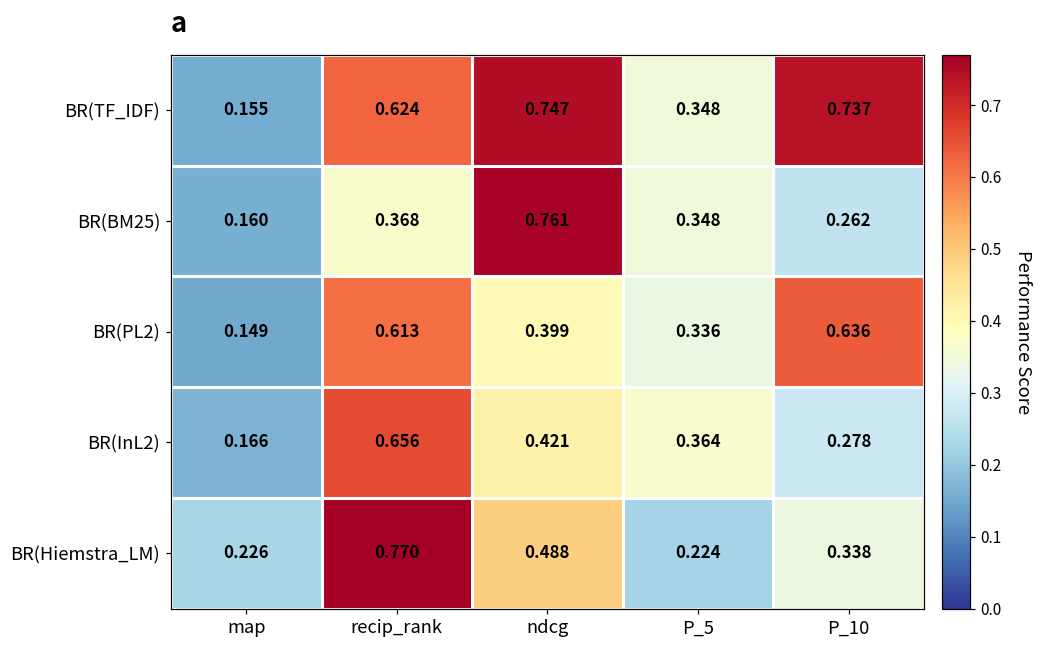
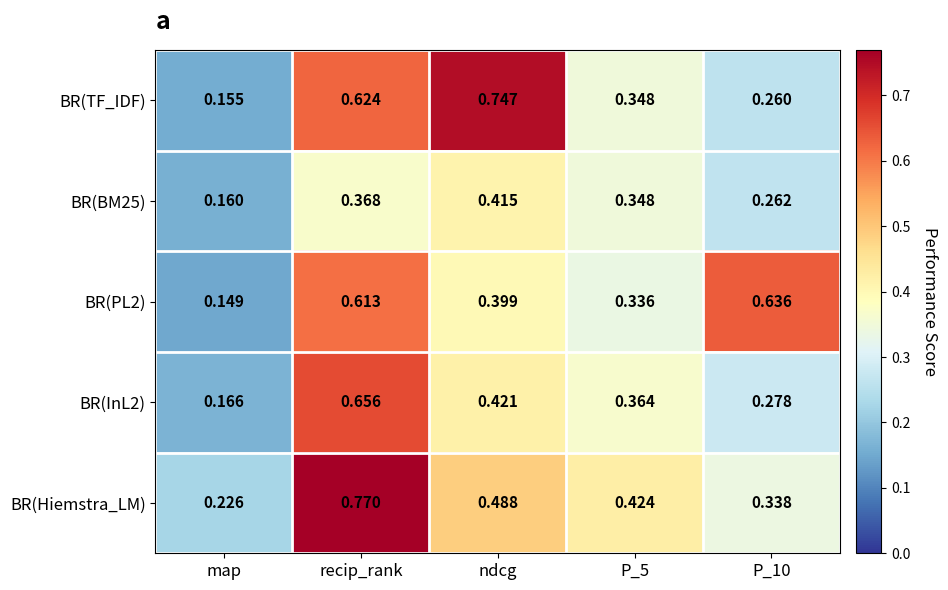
  {
    "BR(TF_IDF)": {
      "map": 0.155,
      "recip_rank": 0.624,
      "ndcg": 0.747,
      "P_5": 0.348,
-     "P_10": 0.737
+     "P_10": 0.260
    },
    "BR(BM25)": {
      "map": 0.160,
      "recip_rank": 0.368,
-     "ndcg": 0.761,
+     "ndcg": 0.415,
      "P_5": 0.348,
      "P_10": 0.262
    },
    "BR(PL2)": {
      "map": 0.149,
      "recip_rank": 0.613,
      "ndcg": 0.399,
      "P_5": 0.336,
      "P_10": 0.636
    },
    "BR(InL2)": {
      "map": 0.166,
      "recip_rank": 0.656,
      "ndcg": 0.421,
      "P_5": 0.364,
      "P_10": 0.278
    },
    "BR(Hiemstra_LM)": {
      "map": 0.226,
      "recip_rank": 0.770,
      "ndcg": 0.488,
-     "P_5": 0.224,
+     "P_5": 0.424,
      "P_10": 0.338
    }
  }
